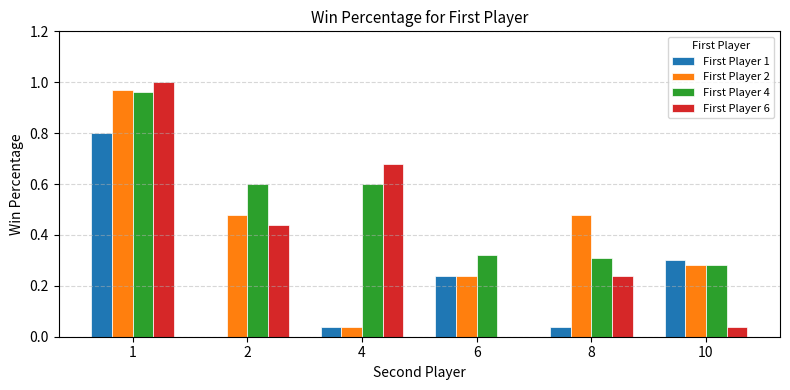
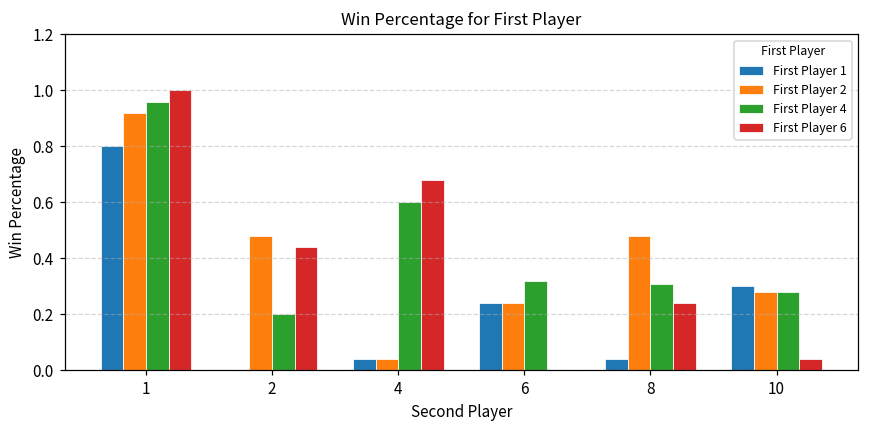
  {
    "First Player 1": {
      "1": 0.80,
      "2": 0.00,
      "4": 0.04,
      "6": 0.24,
      "8": 0.04,
      "10": 0.30
    },
    "First Player 2": {
-     "1": 0.97,
+     "1": 0.92,
      "2": 0.48,
      "4": 0.04,
      "6": 0.24,
      "8": 0.48,
      "10": 0.28
    },
    "First Player 4": {
      "1": 0.96,
-     "2": 0.6,
+     "2": 0.2,
      "4": 0.6,
      "6": 0.32,
      "8": 0.31,
      "10": 0.28
    },
    "First Player 6": {
      "1": 1.00,
      "2": 0.44,
      "4": 0.68,
      "6": 0.00,
      "8": 0.24,
      "10": 0.04
    }
  }
